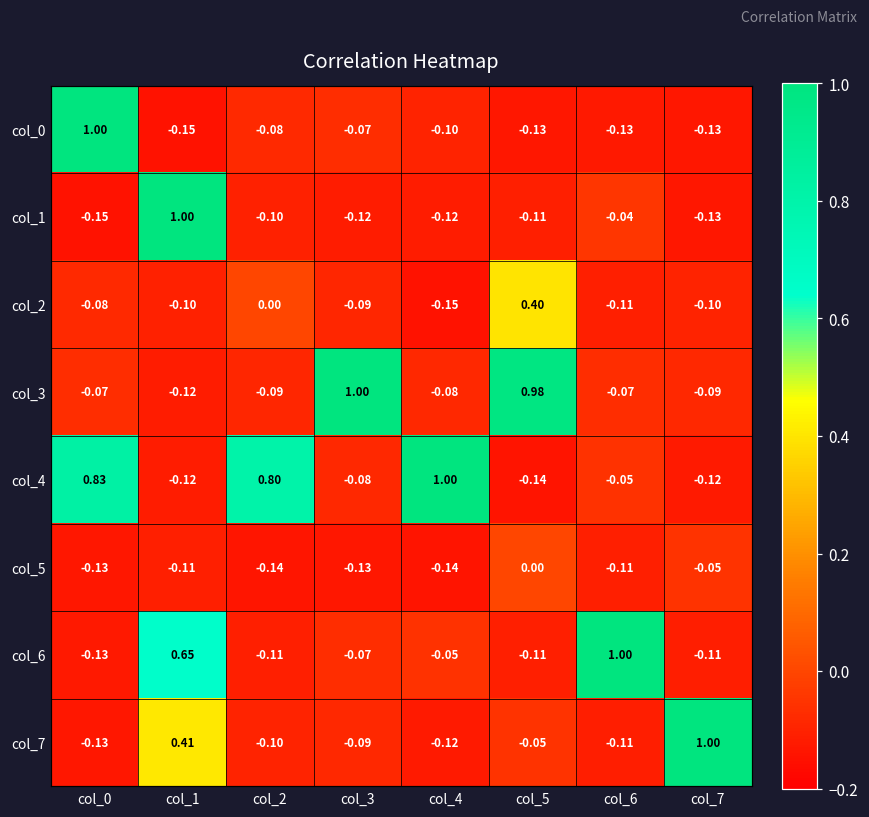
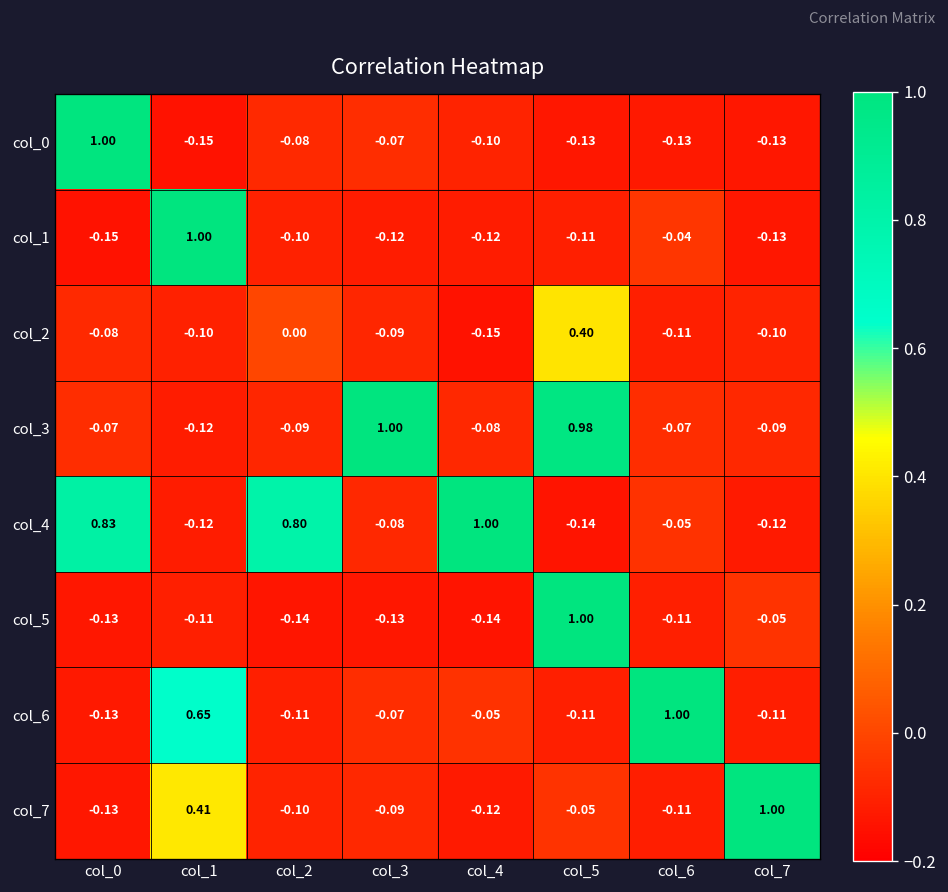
  {
    "col_0": {
      "col_0": 1.00,
      "col_1": -0.15,
      "col_2": -0.08,
      "col_3": -0.07,
      "col_4": -0.10,
      "col_5": -0.13,
      "col_6": -0.13,
      "col_7": -0.13
    },
    "col_1": {
      "col_0": -0.15,
      "col_1": 1.00,
      "col_2": -0.10,
      "col_3": -0.12,
      "col_4": -0.12,
      "col_5": -0.11,
      "col_6": -0.04,
      "col_7": -0.13
    },
    "col_2": {
      "col_0": -0.08,
      "col_1": -0.10,
      "col_2": 0.00,
      "col_3": -0.09,
      "col_4": -0.15,
      "col_5": 0.40,
      "col_6": -0.11,
      "col_7": -0.10
    },
    "col_3": {
      "col_0": -0.07,
      "col_1": -0.12,
      "col_2": -0.09,
      "col_3": 1.00,
      "col_4": -0.08,
      "col_5": 0.98,
      "col_6": -0.07,
      "col_7": -0.09
    },
    "col_4": {
      "col_0": 0.83,
      "col_1": -0.12,
      "col_2": 0.80,
      "col_3": -0.08,
      "col_4": 1.00,
      "col_5": -0.14,
      "col_6": -0.05,
      "col_7": -0.12
    },
    "col_5": {
      "col_0": -0.13,
      "col_1": -0.11,
      "col_2": -0.14,
      "col_3": -0.13,
      "col_4": -0.14,
-     "col_5": 0.00,
+     "col_5": 1.00,
      "col_6": -0.11,
      "col_7": -0.05
    },
    "col_6": {
      "col_0": -0.13,
      "col_1": 0.65,
      "col_2": -0.11,
      "col_3": -0.07,
      "col_4": -0.05,
      "col_5": -0.11,
      "col_6": 1.00,
      "col_7": -0.11
    },
    "col_7": {
      "col_0": -0.13,
      "col_1": 0.41,
      "col_2": -0.10,
      "col_3": -0.09,
      "col_4": -0.12,
      "col_5": -0.05,
      "col_6": -0.11,
      "col_7": 1.00
    }
  }
